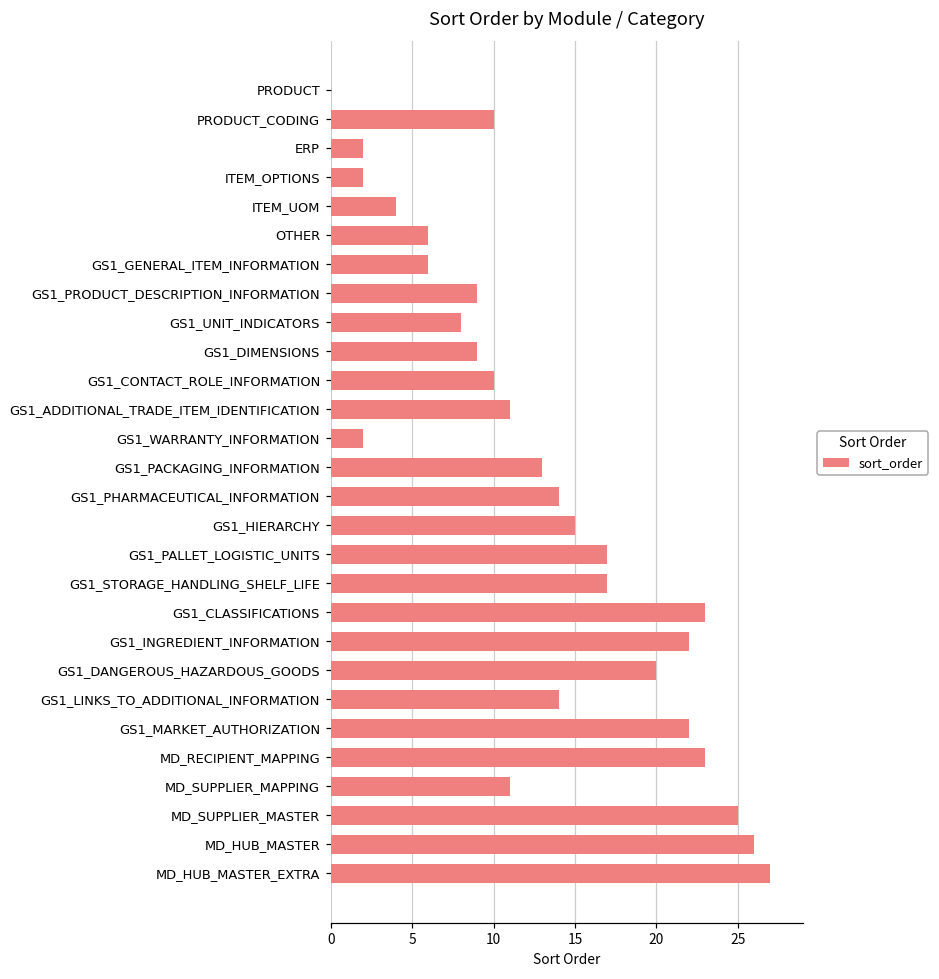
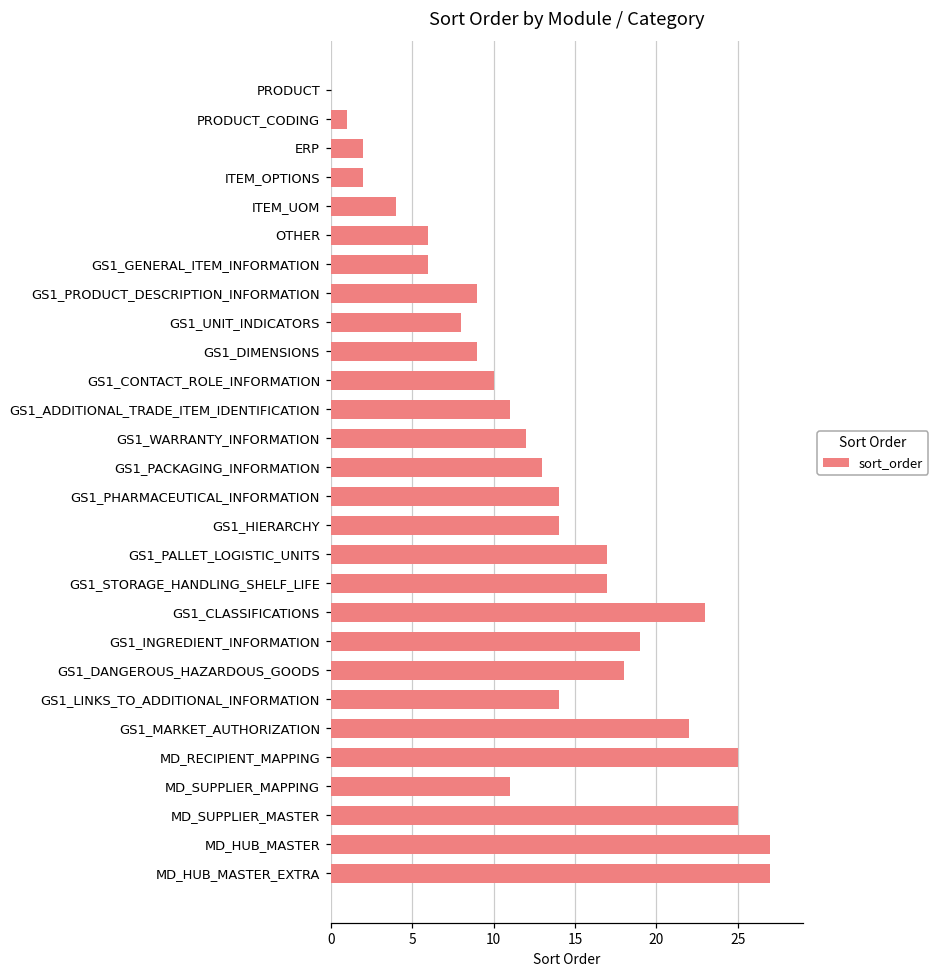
  {
    "PRODUCT": 0,
-   "PRODUCT_CODING": 10,
+   "PRODUCT_CODING": 1,
    "ERP": 2,
    "ITEM_OPTIONS": 2,
    "ITEM_UOM": 4,
    "OTHER": 6,
    "GS1_GENERAL_ITEM_INFORMATION": 6,
    "GS1_PRODUCT_DESCRIPTION_INFORMATION": 9,
    "GS1_UNIT_INDICATORS": 8,
    "GS1_DIMENSIONS": 9,
    "GS1_CONTACT_ROLE_INFORMATION": 10,
    "GS1_ADDITIONAL_TRADE_ITEM_IDENTIFICATION": 11,
-   "GS1_WARRANTY_INFORMATION": 2,
+   "GS1_WARRANTY_INFORMATION": 12,
    "GS1_PACKAGING_INFORMATION": 13,
    "GS1_PHARMACEUTICAL_INFORMATION": 14,
-   "GS1_HIERARCHY": 15,
+   "GS1_HIERARCHY": 14,
    "GS1_PALLET_LOGISTIC_UNITS": 17,
    "GS1_STORAGE_HANDLING_SHELF_LIFE": 17,
    "GS1_CLASSIFICATIONS": 23,
-   "GS1_INGREDIENT_INFORMATION": 22,
-   "GS1_DANGEROUS_HAZARDOUS_GOODS": 20,
+   "GS1_INGREDIENT_INFORMATION": 19,
+   "GS1_DANGEROUS_HAZARDOUS_GOODS": 18,
    "GS1_LINKS_TO_ADDITIONAL_INFORMATION": 14,
    "GS1_MARKET_AUTHORIZATION": 22,
-   "MD_RECIPIENT_MAPPING": 23,
+   "MD_RECIPIENT_MAPPING": 25,
    "MD_SUPPLIER_MAPPING": 11,
    "MD_SUPPLIER_MASTER": 25,
-   "MD_HUB_MASTER": 26,
+   "MD_HUB_MASTER": 27,
    "MD_HUB_MASTER_EXTRA": 27
  }
